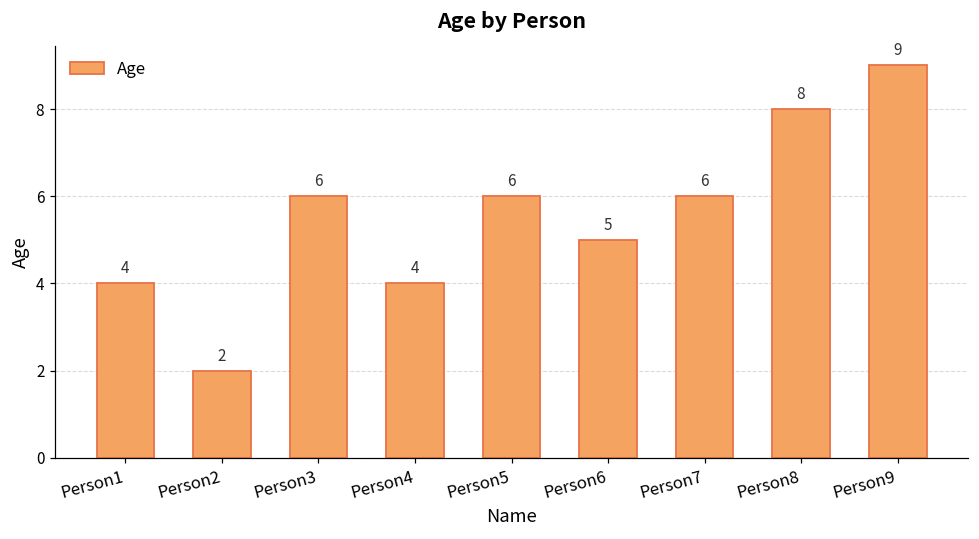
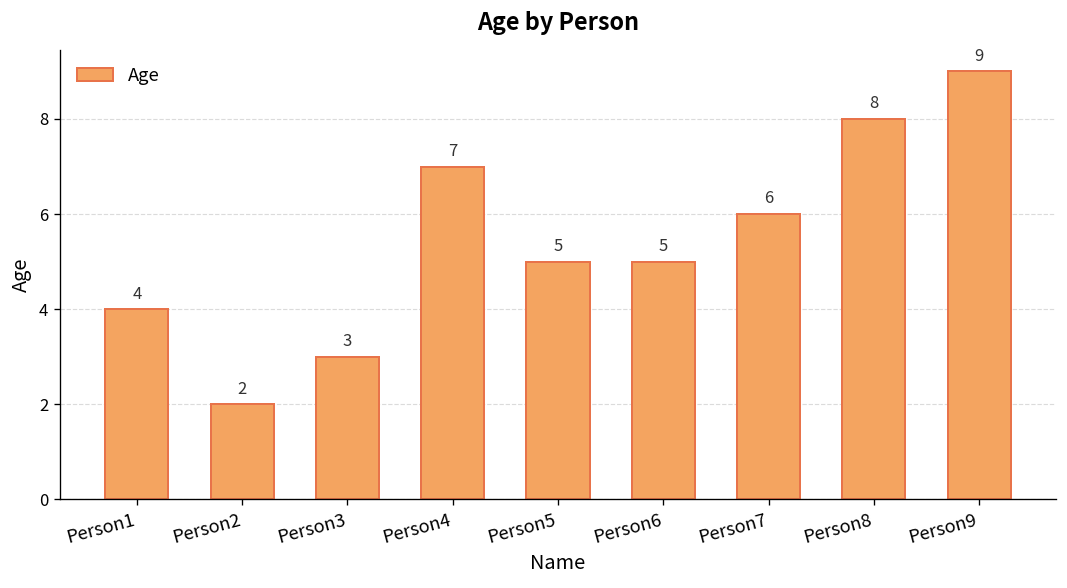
  {
    "Person1": 4,
    "Person2": 2,
-   "Person3": 6,
-   "Person4": 4,
-   "Person5": 6,
+   "Person3": 3,
+   "Person4": 7,
+   "Person5": 5,
    "Person6": 5,
    "Person7": 6,
    "Person8": 8,
    "Person9": 9
  }
